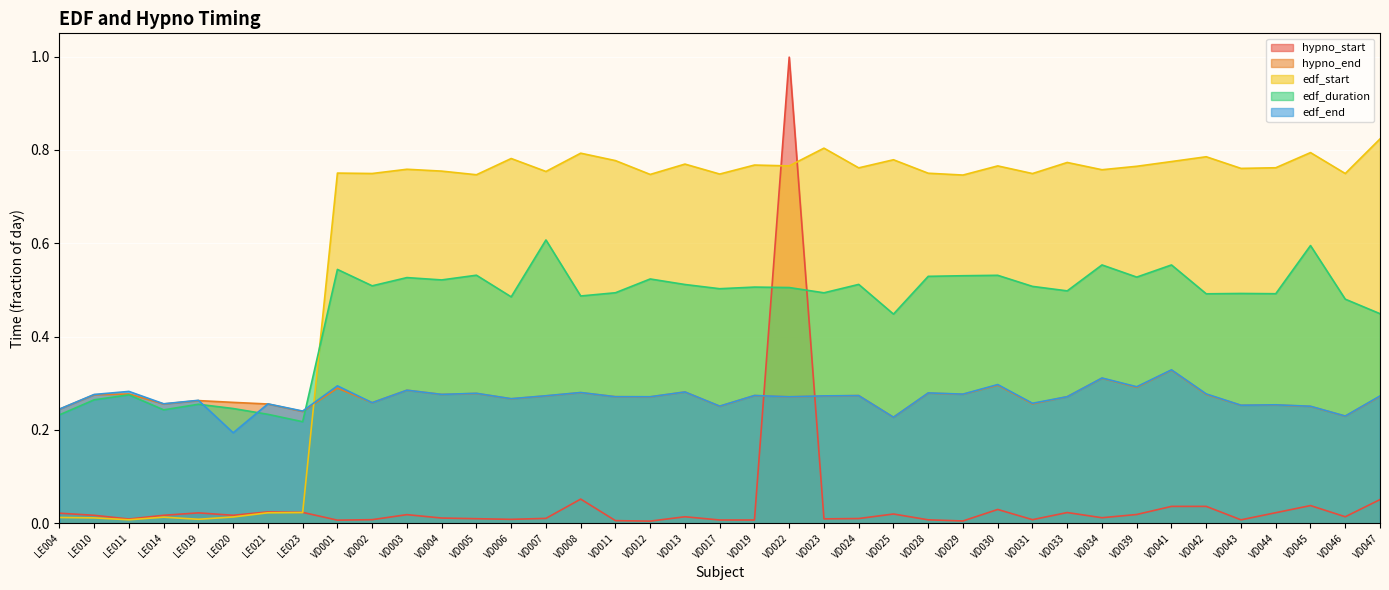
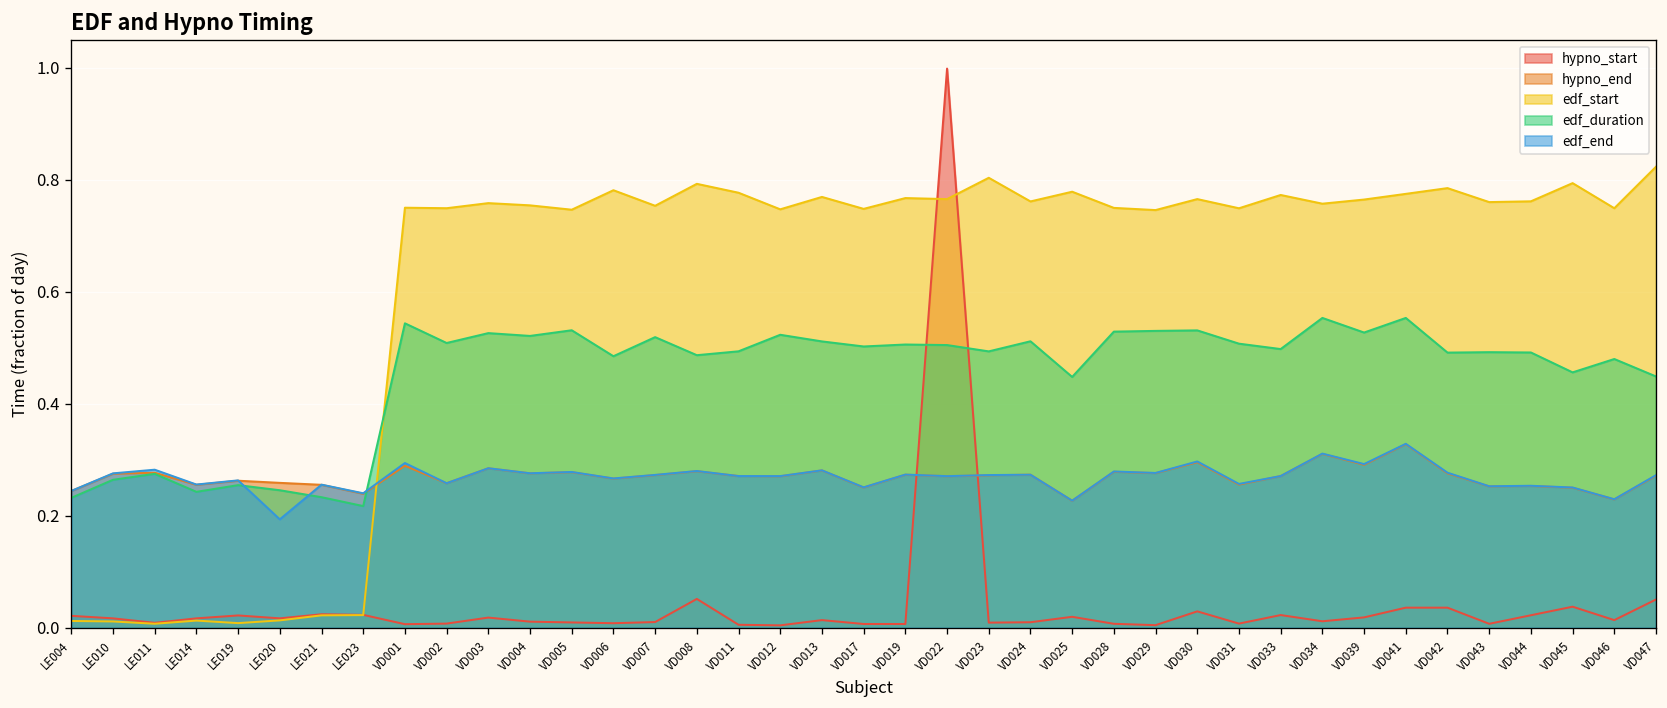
  {
    "edf_start": {
      "LE004": 0.01,
      "LE010": 0.01,
      "LE019": 0.01,
      "VD001": 0.75,
      "VD002": 0.75,
      "VD003": 0.76,
      "VD004": 0.75,
      "VD005": 0.75,
      "VD006": 0.78,
      "VD007": 0.75,
      "VD008": 0.79,
      "VD011": 0.78,
      "VD012": 0.75,
      "VD013": 0.77,
      "VD017": 0.75,
      "VD019": 0.77,
      "VD022": 0.77,
      "VD023": 0.80,
      "VD024": 0.76,
      "VD025": 0.78,
      "VD028": 0.75,
      "VD029": 0.75,
      "VD030": 0.77,
      "VD031": 0.75,
      "VD033": 0.77,
      "VD034": 0.76,
      "VD039": 0.77,
      "VD041": 0.78,
      "VD042": 0.79,
      "VD043": 0.76,
      "VD044": 0.76,
      "VD045": 0.79,
      "VD046": 0.75,
      "VD047": 0.82
    },
    "edf_duration": {
      "LE004": 0.23,
      "LE010": 0.26,
      "LE014": 0.24,
      "LE019": 0.25,
      "LE020": 0.25,
      "LE021": 0.23,
      "LE023": 0.22,
      "VD001": 0.54,
      "VD002": 0.51,
      "VD003": 0.53,
      "VD004": 0.52,
      "VD005": 0.53,
      "VD006": 0.49,
-     "VD007": 0.61,
+     "VD007": 0.52,
      "VD008": 0.49,
      "VD011": 0.49,
      "VD012": 0.52,
      "VD013": 0.51,
      "VD017": 0.50,
      "VD019": 0.51,
      "VD022": 0.51,
      "VD023": 0.49,
      "VD024": 0.51,
      "VD025": 0.45,
      "VD028": 0.53,
      "VD029": 0.53,
      "VD030": 0.53,
      "VD031": 0.51,
      "VD033": 0.50,
      "VD034": 0.55,
      "VD039": 0.53,
      "VD041": 0.55,
      "VD042": 0.49,
      "VD043": 0.49,
      "VD044": 0.49,
-     "VD045": 0.60,
+     "VD045": 0.46,
      "VD046": 0.48,
      "VD047": 0.45
    },
    "edf_end": {
      "LE011": 0.28,
      "LE020": 0.19
    }
  }
